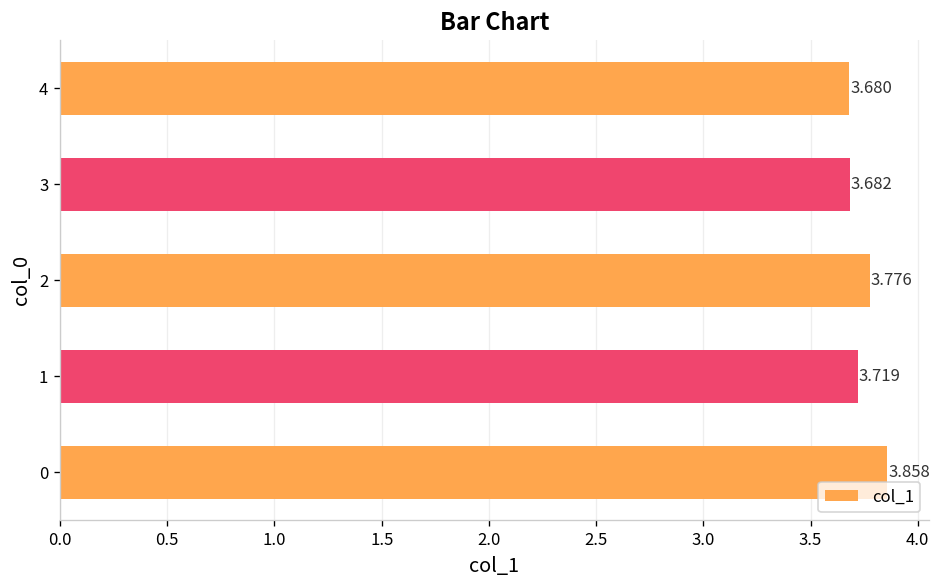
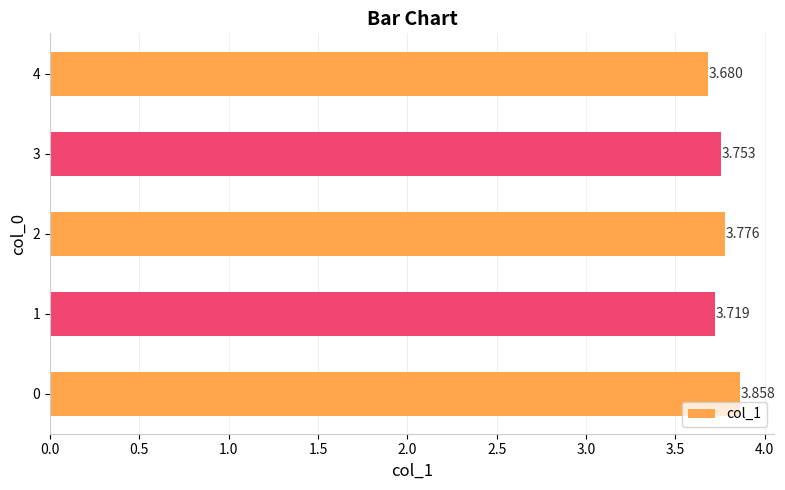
  {
    "4": 3.680,
-   "3": 3.682,
+   "3": 3.753,
    "2": 3.776,
    "1": 3.719,
    "0": 3.858
  }
